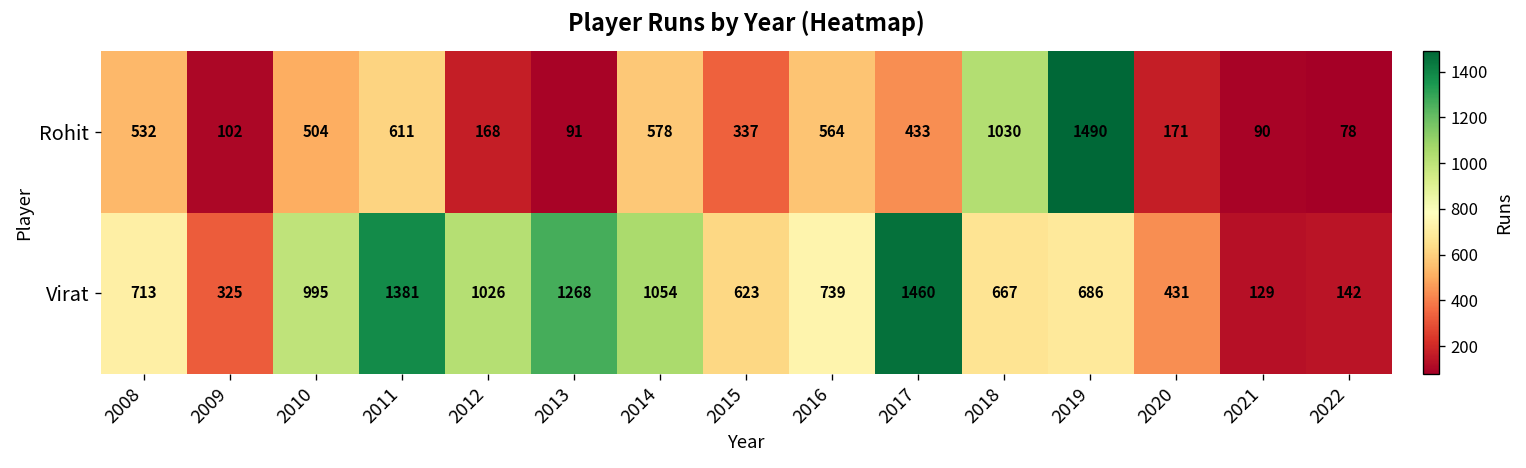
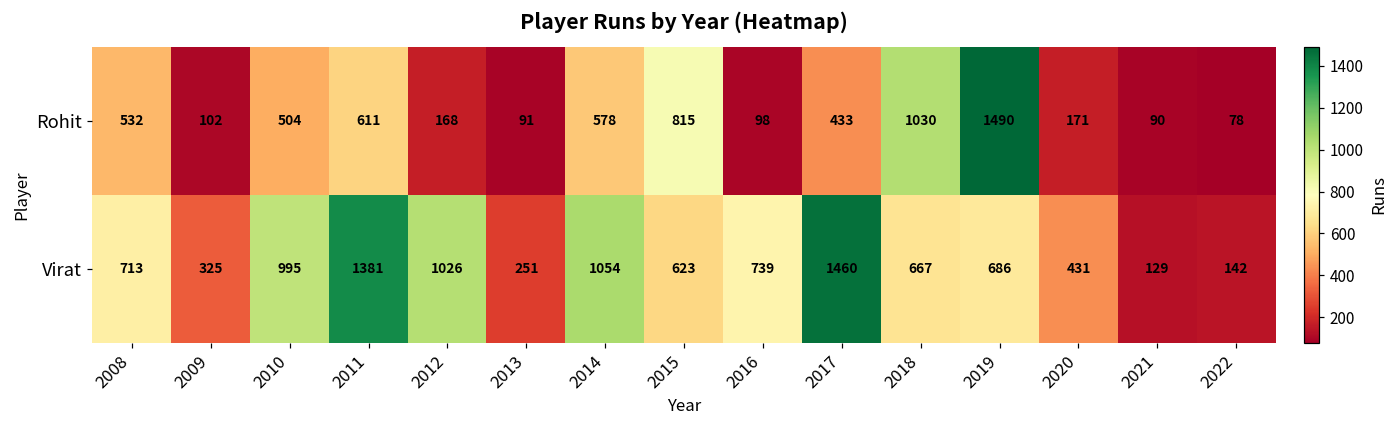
  {
    "Rohit": {
      "2008": 532,
      "2009": 102,
      "2010": 504,
      "2011": 611,
      "2012": 168,
      "2013": 91,
      "2014": 578,
-     "2015": 337,
-     "2016": 564,
+     "2015": 815,
+     "2016": 98,
      "2017": 433,
      "2018": 1030,
      "2019": 1490,
      "2020": 171,
      "2021": 90,
      "2022": 78
    },
    "Virat": {
      "2008": 713,
      "2009": 325,
      "2010": 995,
      "2011": 1381,
      "2012": 1026,
-     "2013": 1268,
+     "2013": 251,
      "2014": 1054,
      "2015": 623,
      "2016": 739,
      "2017": 1460,
      "2018": 667,
      "2019": 686,
      "2020": 431,
      "2021": 129,
      "2022": 142
    }
  }
